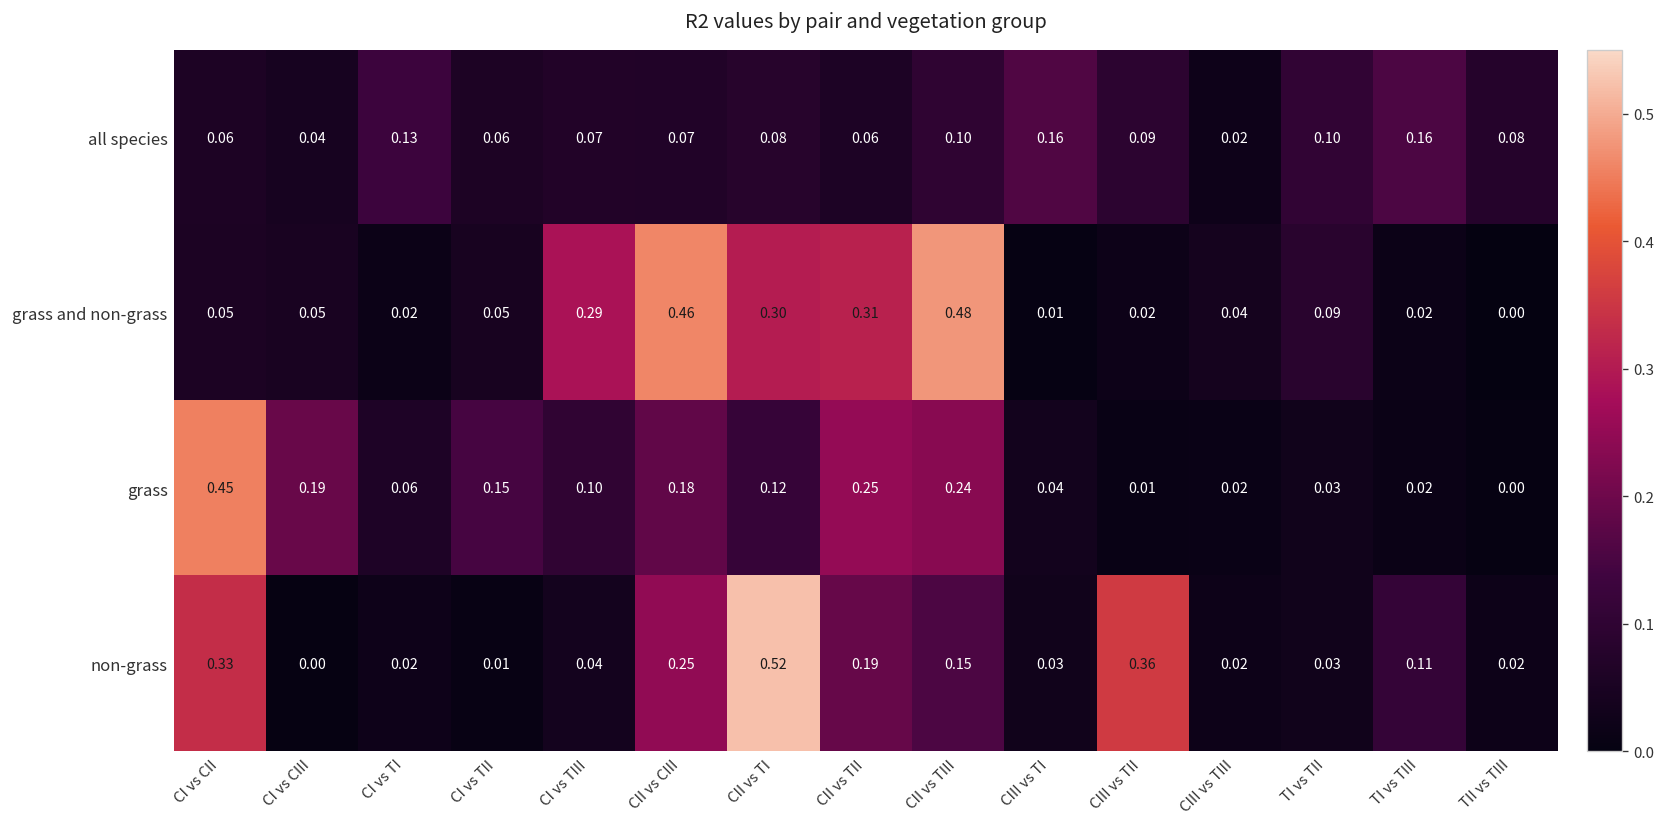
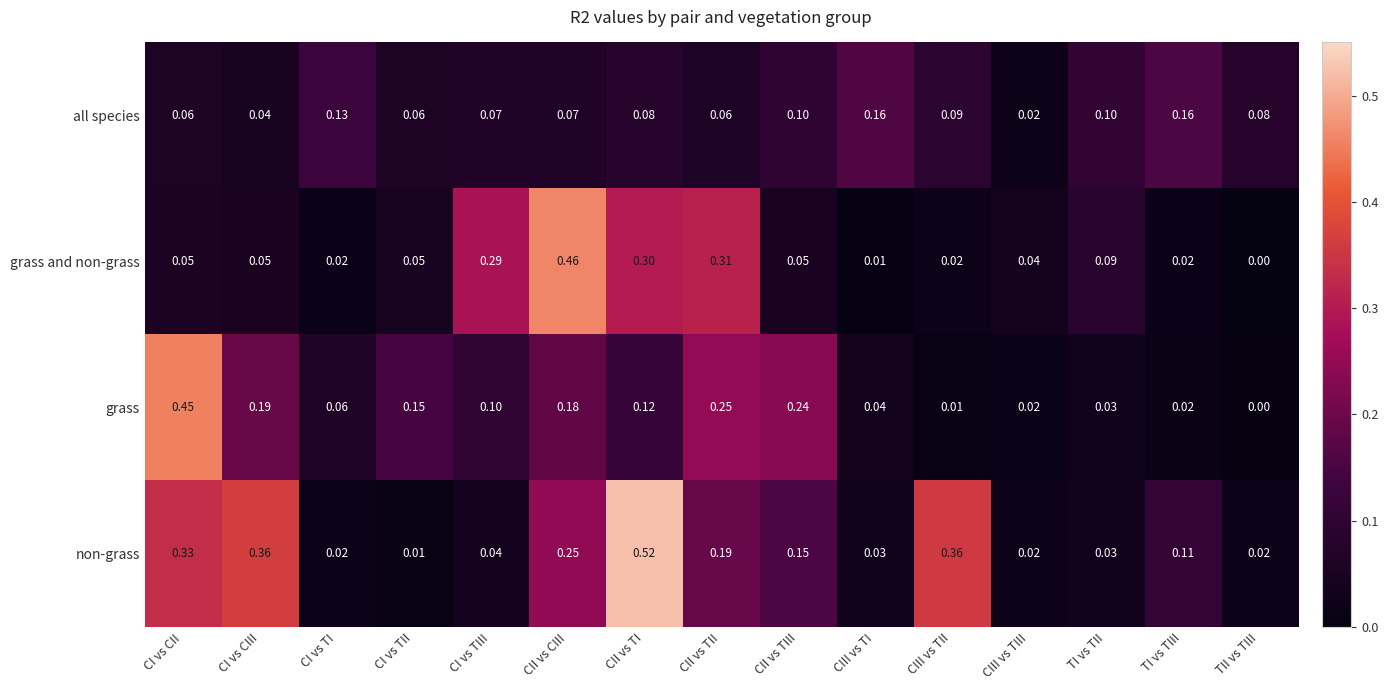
  {
    "all species": {
      "CI vs CII": 0.06,
      "CI vs CIII": 0.04,
      "CI vs TI": 0.13,
      "CI vs TII": 0.06,
      "CI vs TIII": 0.07,
      "CII vs CIII": 0.07,
      "CII vs TI": 0.08,
      "CII vs TII": 0.06,
      "CII vs TIII": 0.10,
      "CIII vs TI": 0.16,
      "CIII vs TII": 0.09,
      "CIII vs TIII": 0.02,
      "TI vs TII": 0.10,
      "TI vs TIII": 0.16,
      "TII vs TIII": 0.08
    },
    "grass and non-grass": {
      "CI vs CII": 0.05,
      "CI vs CIII": 0.05,
      "CI vs TI": 0.02,
      "CI vs TII": 0.05,
      "CI vs TIII": 0.29,
      "CII vs CIII": 0.46,
      "CII vs TI": 0.30,
      "CII vs TII": 0.31,
-     "CII vs TIII": 0.48,
+     "CII vs TIII": 0.05,
      "CIII vs TI": 0.01,
      "CIII vs TII": 0.02,
      "CIII vs TIII": 0.04,
      "TI vs TII": 0.09,
      "TI vs TIII": 0.02,
      "TII vs TIII": 0.00
    },
    "grass": {
      "CI vs CII": 0.45,
      "CI vs CIII": 0.19,
      "CI vs TI": 0.06,
      "CI vs TII": 0.15,
      "CI vs TIII": 0.10,
      "CII vs CIII": 0.18,
      "CII vs TI": 0.12,
      "CII vs TII": 0.25,
      "CII vs TIII": 0.24,
      "CIII vs TI": 0.04,
      "CIII vs TII": 0.01,
      "CIII vs TIII": 0.02,
      "TI vs TII": 0.03,
      "TI vs TIII": 0.02,
      "TII vs TIII": 0.00
    },
    "non-grass": {
      "CI vs CII": 0.33,
-     "CI vs CIII": 0.00,
+     "CI vs CIII": 0.36,
      "CI vs TI": 0.02,
      "CI vs TII": 0.01,
      "CI vs TIII": 0.04,
      "CII vs CIII": 0.25,
      "CII vs TI": 0.52,
      "CII vs TII": 0.19,
      "CII vs TIII": 0.15,
      "CIII vs TI": 0.03,
      "CIII vs TII": 0.36,
      "CIII vs TIII": 0.02,
      "TI vs TII": 0.03,
      "TI vs TIII": 0.11,
      "TII vs TIII": 0.02
    }
  }
